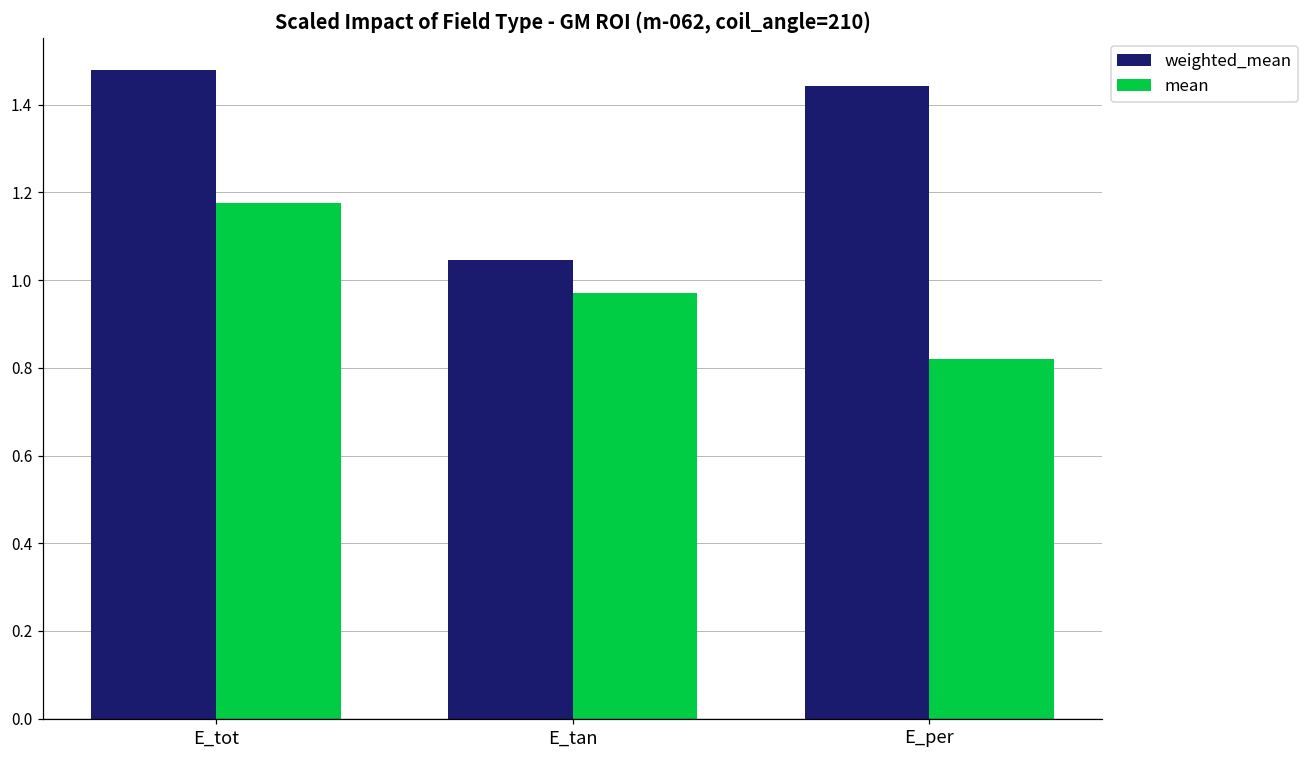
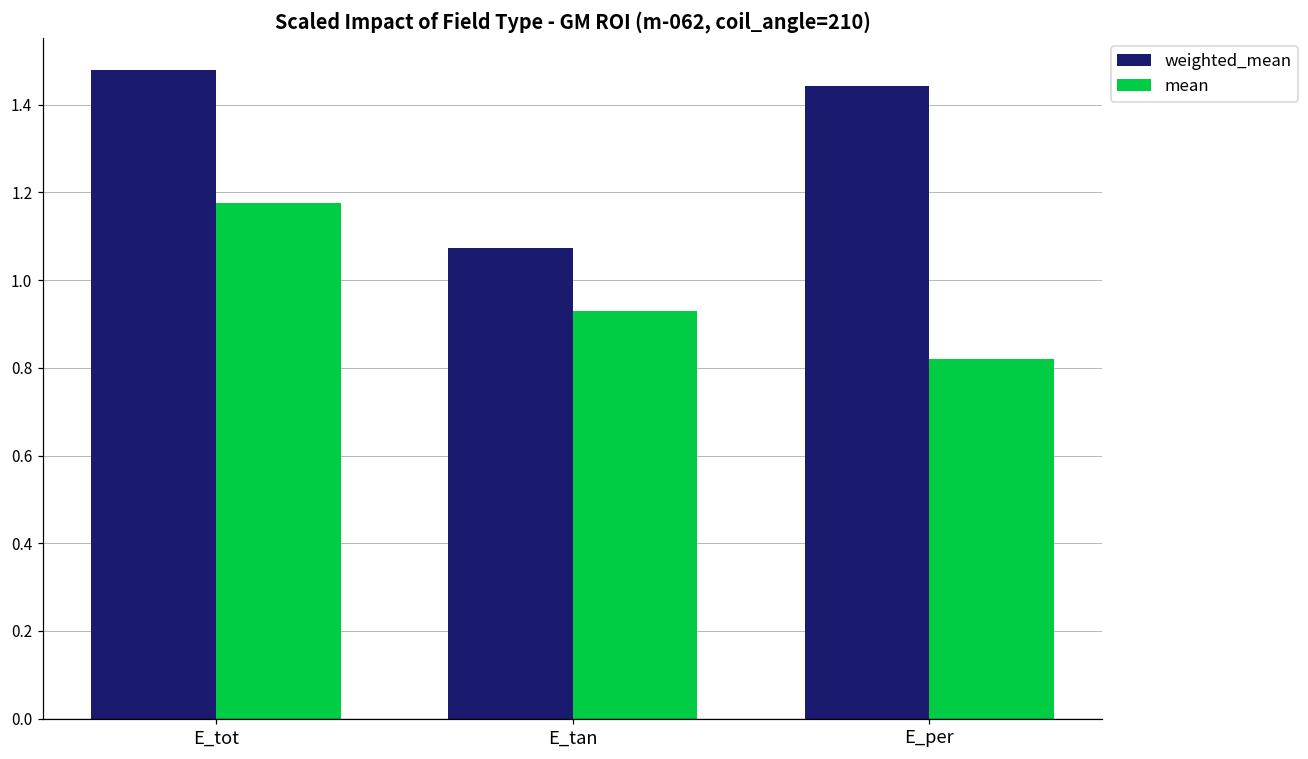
  {
    "weighted_mean": {
      "E_tot": 1.48,
-     "E_tan": 1.05,
+     "E_tan": 1.07,
      "E_per": 1.44
    },
    "mean": {
      "E_tot": 1.18,
-     "E_tan": 0.97,
+     "E_tan": 0.93,
      "E_per": 0.82
    }
  }
